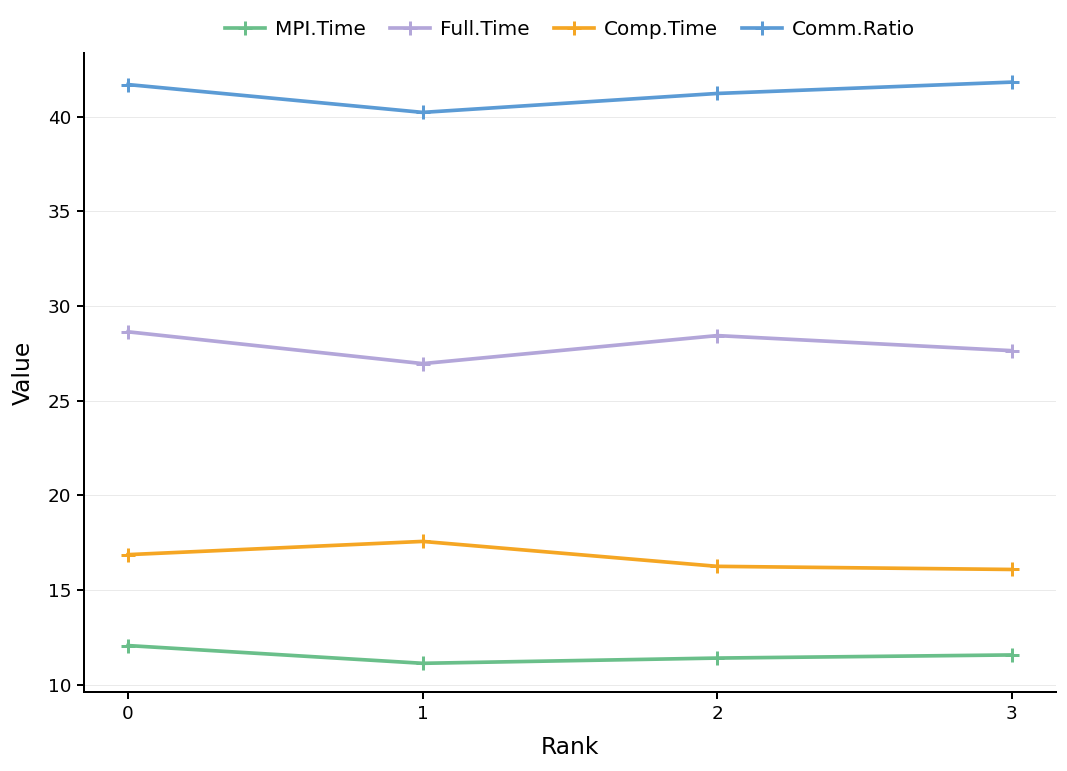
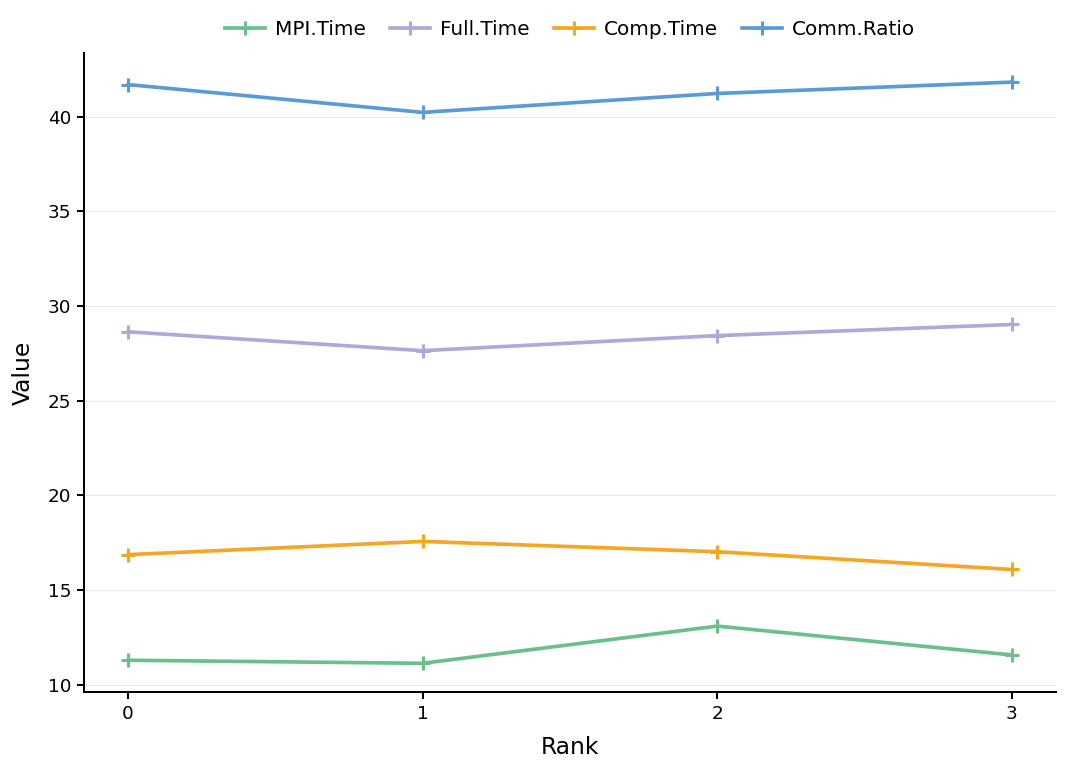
  {
    "MPI.Time": {
-     "0": 12.1,
+     "0": 11.3,
      "1": 11.1,
-     "2": 11.4,
+     "2": 13.1,
      "3": 11.6
    },
    "Full.Time": {
      "0": 28.6,
-     "1": 27.0,
+     "1": 27.6,
      "2": 28.4,
-     "3": 27.6
+     "3": 29.0
    },
    "Comp.Time": {
      "0": 16.9,
      "1": 17.6,
-     "2": 16.2,
+     "2": 17.0,
      "3": 16.1
    },
    "Comm.Ratio": {
      "0": 41.7,
      "1": 40.2,
      "2": 41.2,
      "3": 41.8
    }
  }
